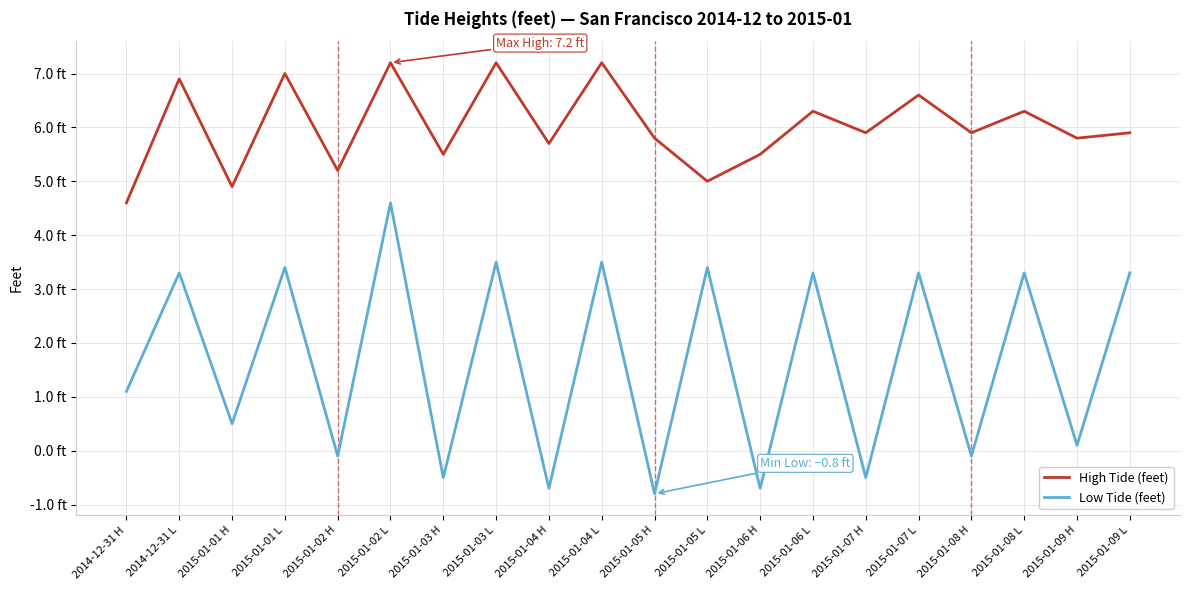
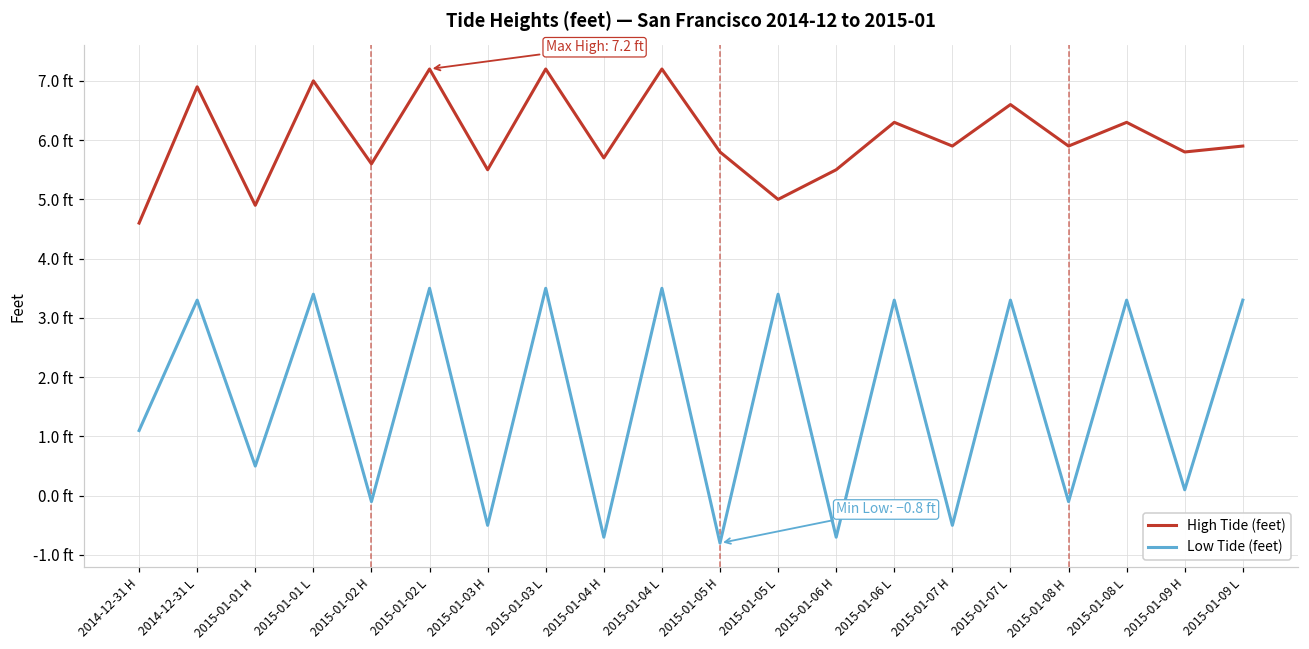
  {
    "High Tide (feet)": {
      "2014-12-31 H": "4.6 ft",
      "2014-12-31 L": "6.9 ft",
      "2015-01-01 H": "4.9 ft",
      "2015-01-01 L": "7.0 ft",
-     "2015-01-02 H": "5.2 ft",
+     "2015-01-02 H": "5.6 ft",
      "2015-01-02 L": "7.2 ft",
      "2015-01-03 H": "5.5 ft",
      "2015-01-04 H": "5.7 ft",
      "2015-01-04 L": "7.2 ft",
      "2015-01-05 H": "5.8 ft",
      "2015-01-05 L": "5.0 ft",
      "2015-01-06 H": "5.5 ft",
      "2015-01-06 L": "6.3 ft",
      "2015-01-07 H": "5.9 ft",
      "2015-01-07 L": "6.6 ft",
      "2015-01-08 H": "5.9 ft",
      "2015-01-08 L": "6.3 ft",
      "2015-01-09 H": "5.8 ft",
      "2015-01-09 L": "5.9 ft"
    },
    "Low Tide (feet)": {
      "2014-12-31 H": "1.1 ft",
      "2014-12-31 L": "3.3 ft",
      "2015-01-01 H": "0.5 ft",
      "2015-01-01 L": "3.4 ft",
      "2015-01-02 H": "-0.1 ft",
-     "2015-01-02 L": "4.6 ft",
+     "2015-01-02 L": "3.5 ft",
      "2015-01-03 H": "-0.5 ft",
      "2015-01-03 L": "3.5 ft",
      "2015-01-04 H": "-0.7 ft",
      "2015-01-04 L": "3.5 ft",
      "2015-01-05 H": "-0.8 ft",
      "2015-01-05 L": "3.4 ft",
      "2015-01-06 L": "3.3 ft",
      "2015-01-07 H": "-0.5 ft",
      "2015-01-07 L": "3.3 ft",
      "2015-01-08 H": "-0.1 ft",
      "2015-01-08 L": "3.3 ft",
      "2015-01-09 H": "0.1 ft",
      "2015-01-09 L": "3.3 ft"
    }
  }
